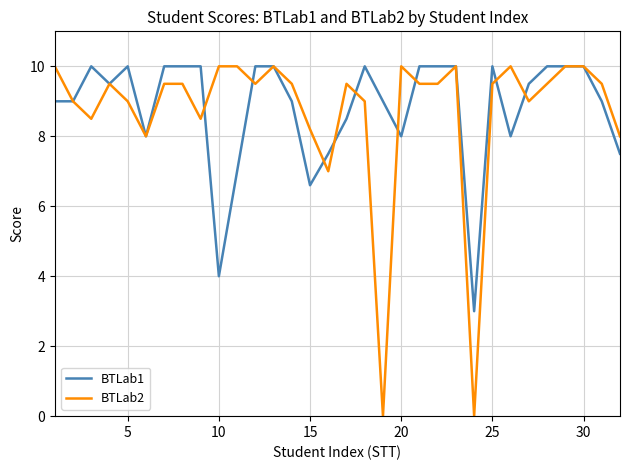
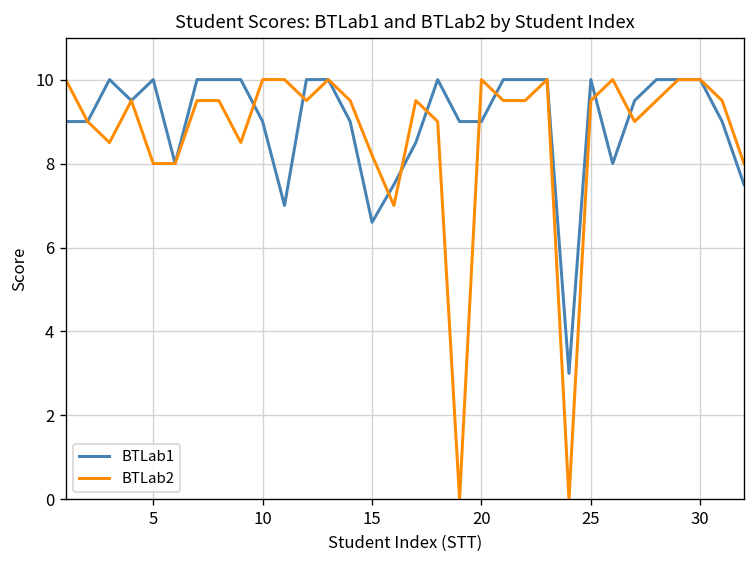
  {
    "BTLab1": {
      "5": 10,
-     "10": 4,
+     "10": 9,
      "15": 6.6,
-     "20": 8,
+     "20": 9,
      "25": 10
    },
    "BTLab2": {
-     "5": 9,
+     "5": 8,
      "10": 10,
      "15": 8.2,
      "20": 10,
      "25": 9.5
    }
  }
